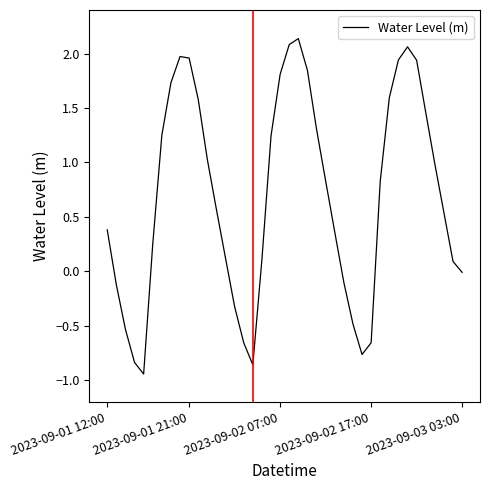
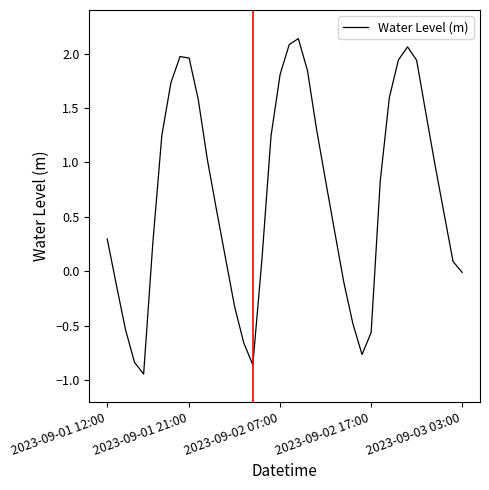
  {
-   "2023-09-01 12:00": 0.38,
+   "2023-09-01 12:00": 0.30,
    "2023-09-01 21:00": 1.96,
    "2023-09-02 07:00": 1.81,
-   "2023-09-02 17:00": -0.66,
+   "2023-09-02 17:00": -0.56,
    "2023-09-03 03:00": -0.01
  }
